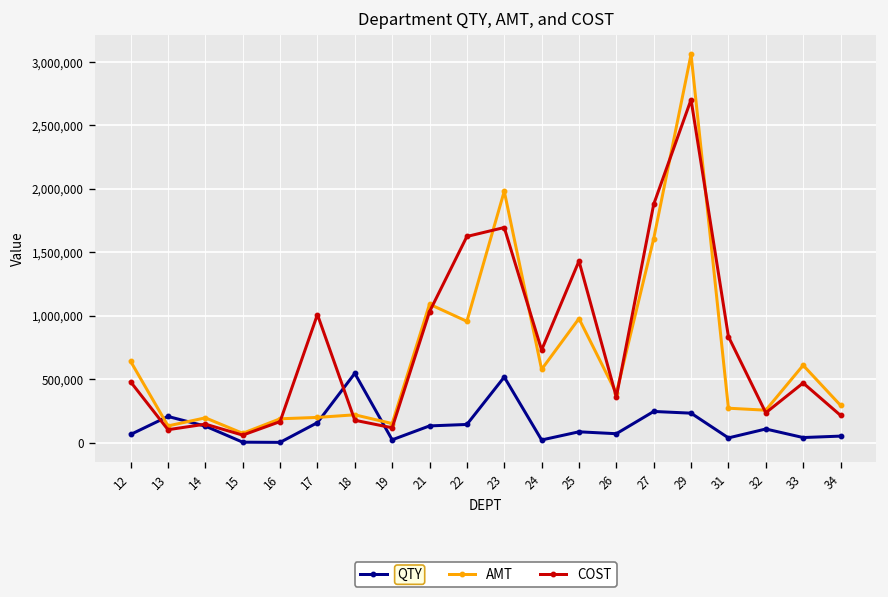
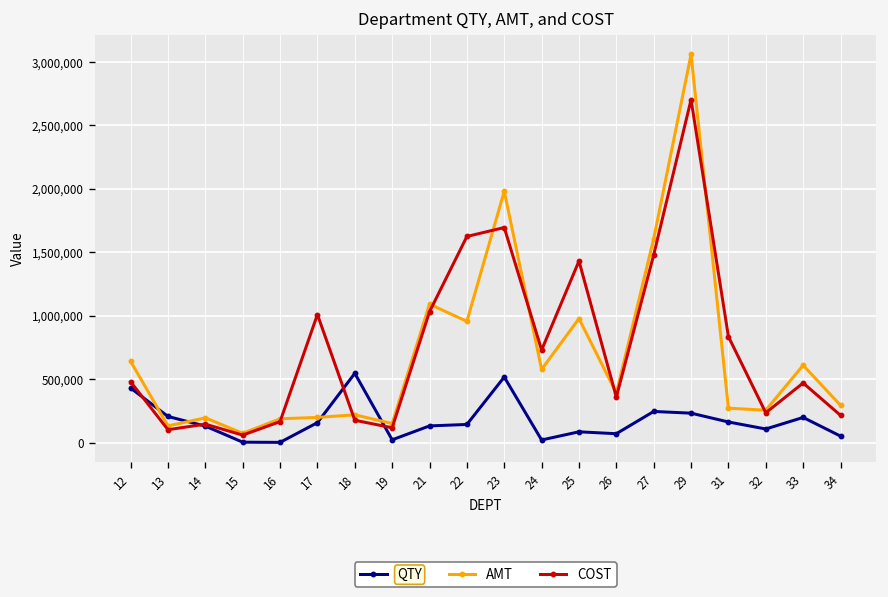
  {
    "QTY": {
-     "12": "70,000",
+     "12": "430,000",
      "13": "210,000",
      "15": "0",
      "16": "0",
      "17": "160,000",
      "18": "550,000",
      "19": "20,000",
      "21": "130,000",
      "22": "140,000",
      "23": "520,000",
      "24": "20,000",
      "25": "90,000",
      "26": "70,000",
      "27": "250,000",
      "29": "230,000",
-     "31": "40,000",
+     "31": "160,000",
      "32": "110,000",
-     "33": "40,000",
+     "33": "200,000",
      "34": "50,000"
    },
    "AMT": {
      "12": "640,000",
      "13": "130,000",
      "14": "200,000",
      "17": "200,000",
      "18": "220,000",
      "19": "150,000",
      "21": "1,090,000",
      "22": "960,000",
      "23": "1,980,000",
      "24": "580,000",
      "25": "980,000",
      "26": "390,000",
      "27": "1,610,000",
      "29": "3,060,000",
      "31": "270,000",
      "33": "610,000",
      "34": "290,000"
    },
    "COST": {
      "12": "480,000",
      "13": "100,000",
      "17": "1,010,000",
      "18": "180,000",
      "19": "120,000",
      "21": "1,030,000",
      "22": "1,620,000",
      "23": "1,700,000",
      "24": "730,000",
      "25": "1,430,000",
      "26": "360,000",
-     "27": "1,880,000",
+     "27": "1,480,000",
      "29": "2,700,000",
      "31": "840,000",
      "33": "470,000",
      "34": "220,000"
    }
  }
